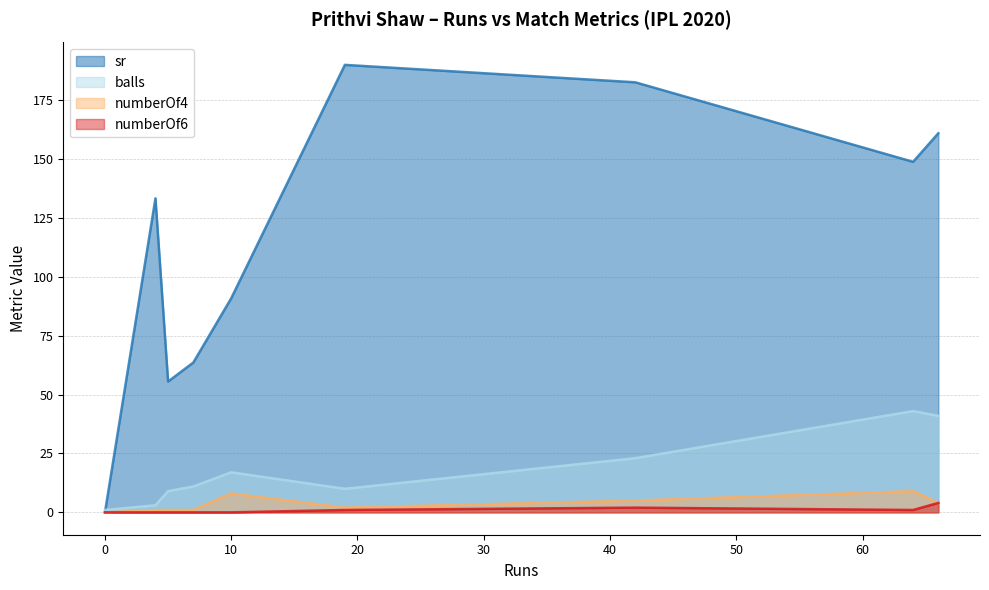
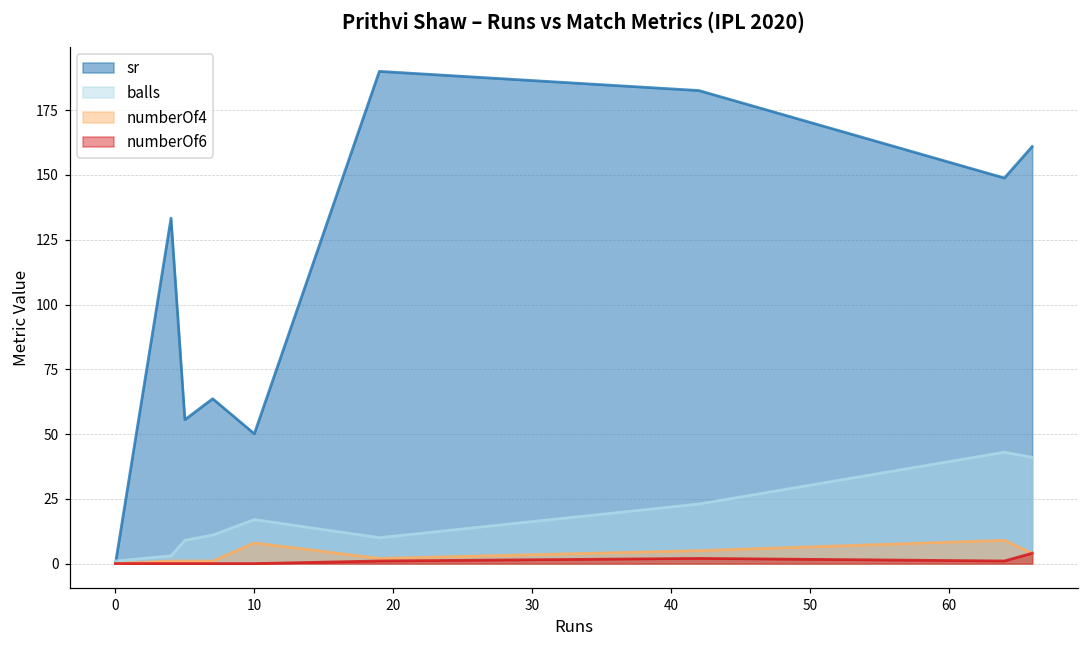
  {
    "sr": {
-     "10": 91
+     "10": 50
    },
    "balls": {
      "10": 17
    },
    "numberOf4": {
      "10": 8
    },
    "numberOf6": {
      "10": 0
    }
  }
